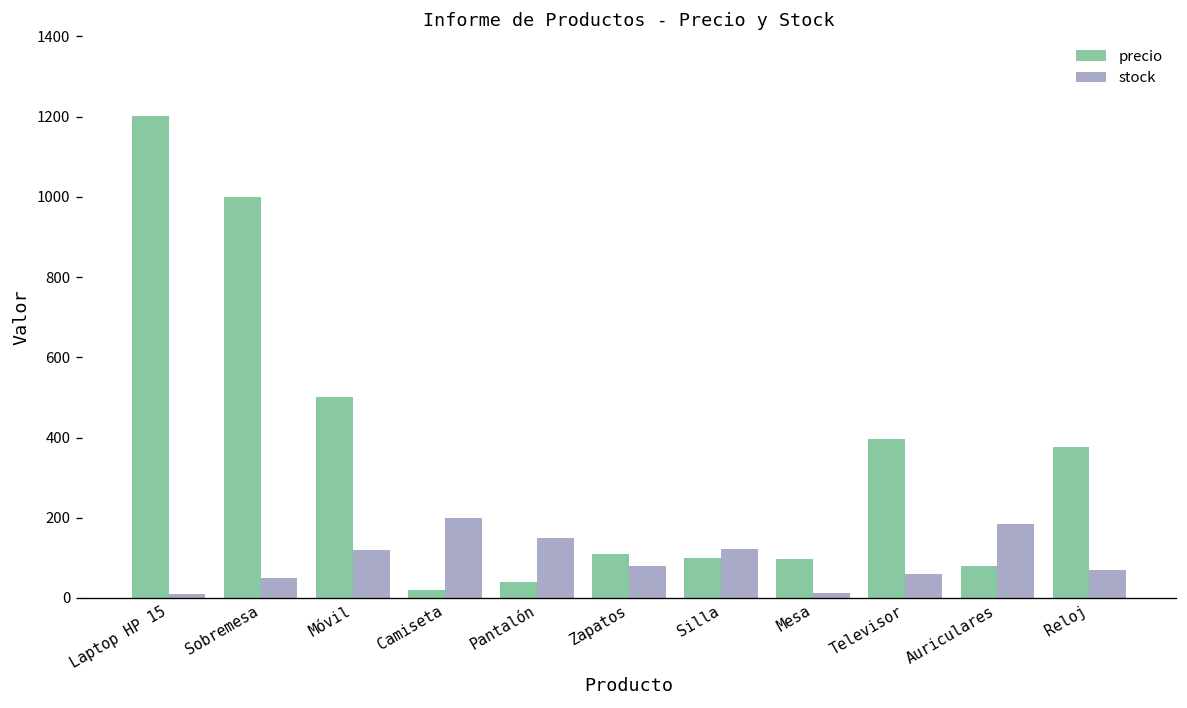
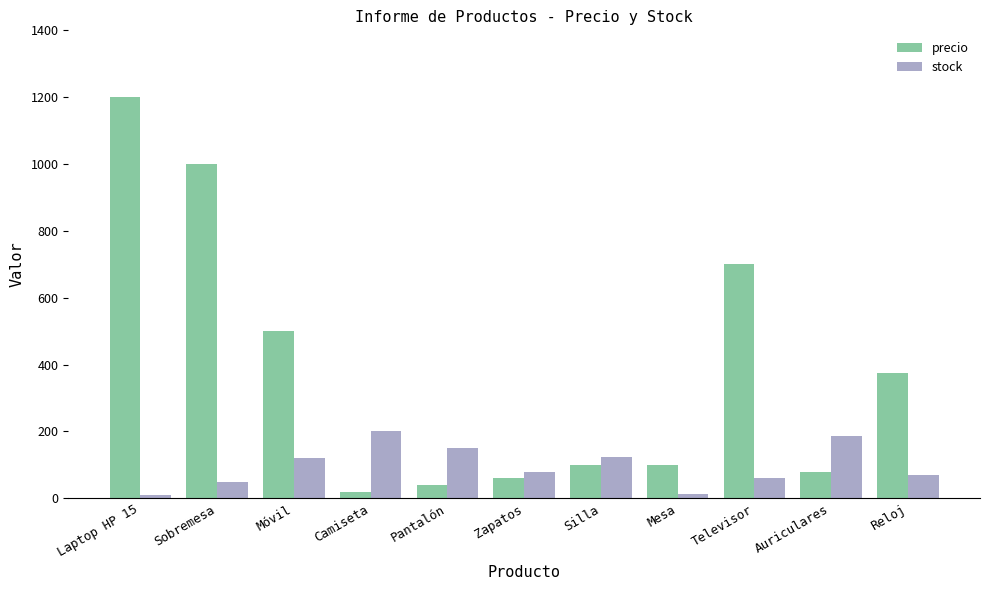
  {
    "precio": {
      "Laptop HP 15": 1200,
      "Sobremesa": 1000,
      "Móvil": 500,
      "Camiseta": 20,
      "Pantalón": 40,
-     "Zapatos": 110,
+     "Zapatos": 60,
      "Silla": 100,
      "Mesa": 100,
-     "Televisor": 400,
+     "Televisor": 700,
      "Auriculares": 80,
      "Reloj": 380
    },
    "stock": {
      "Laptop HP 15": 10,
      "Sobremesa": 50,
      "Móvil": 120,
      "Camiseta": 200,
      "Pantalón": 150,
      "Zapatos": 80,
      "Silla": 120,
      "Mesa": 10,
      "Televisor": 60,
      "Auriculares": 190,
      "Reloj": 70
    }
  }
